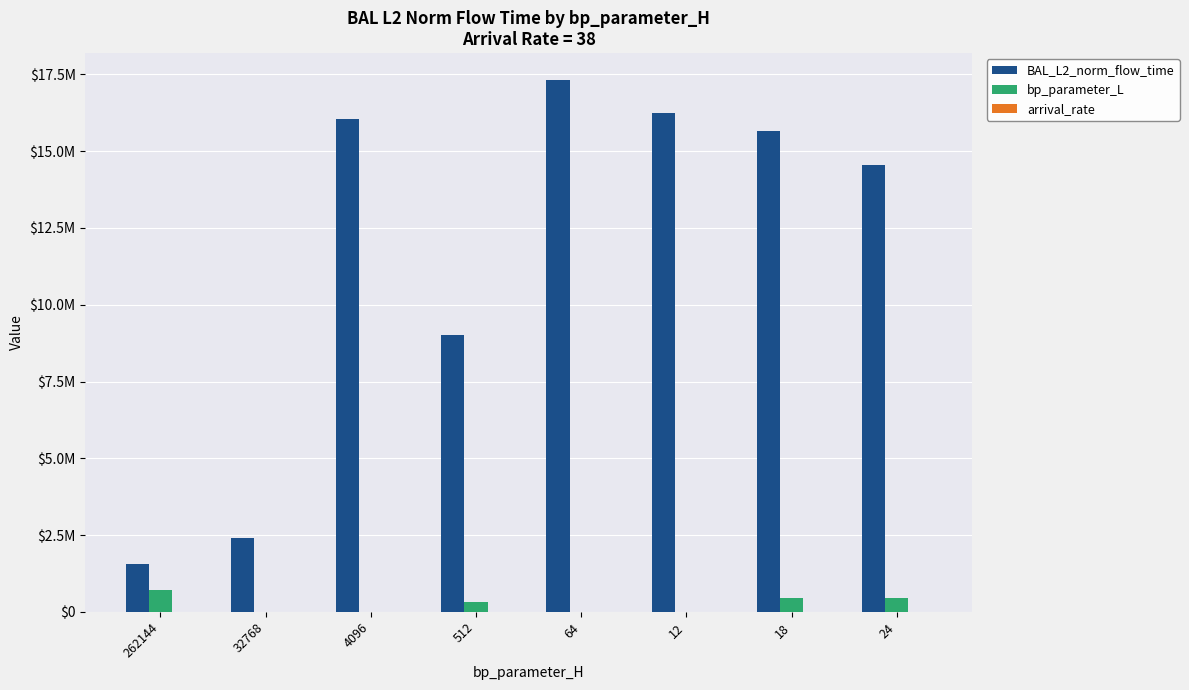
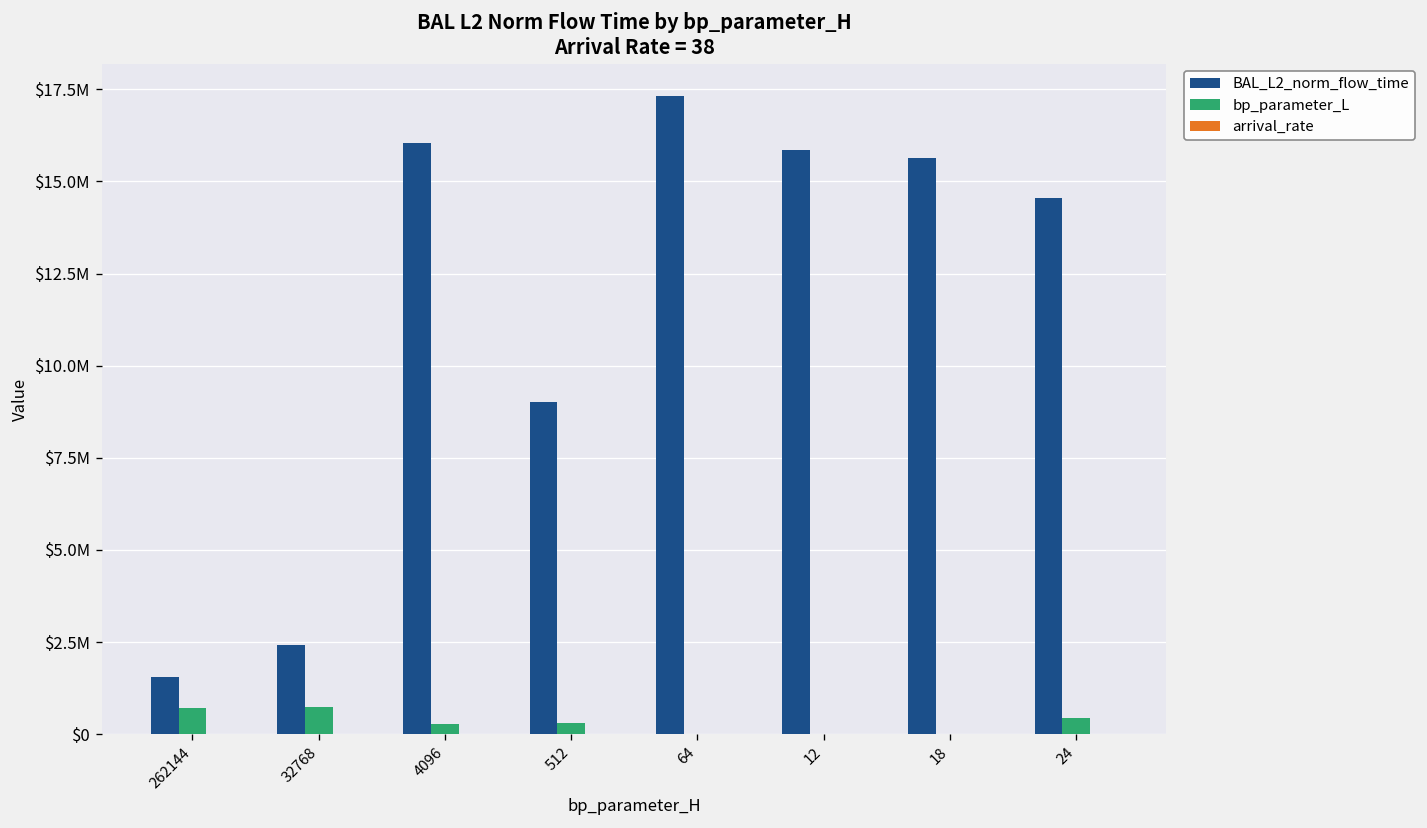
  {
    "BAL_L2_norm_flow_time": {
      "262144": "$1600000",
      "32768": "$2400000",
      "4096": "$16000000",
      "512": "$9000000",
      "64": "$17300000",
-     "12": "$16300000",
+     "12": "$15900000",
      "18": "$15600000",
      "24": "$14500000"
    },
    "bp_parameter_L": {
      "262144": "$700000",
-     "32768": "$0",
-     "4096": "$0",
+     "32768": "$700000",
+     "4096": "$300000",
      "512": "$300000",
-     "18": "$400000",
+     "18": "$0",
      "24": "$400000"
    }
  }
